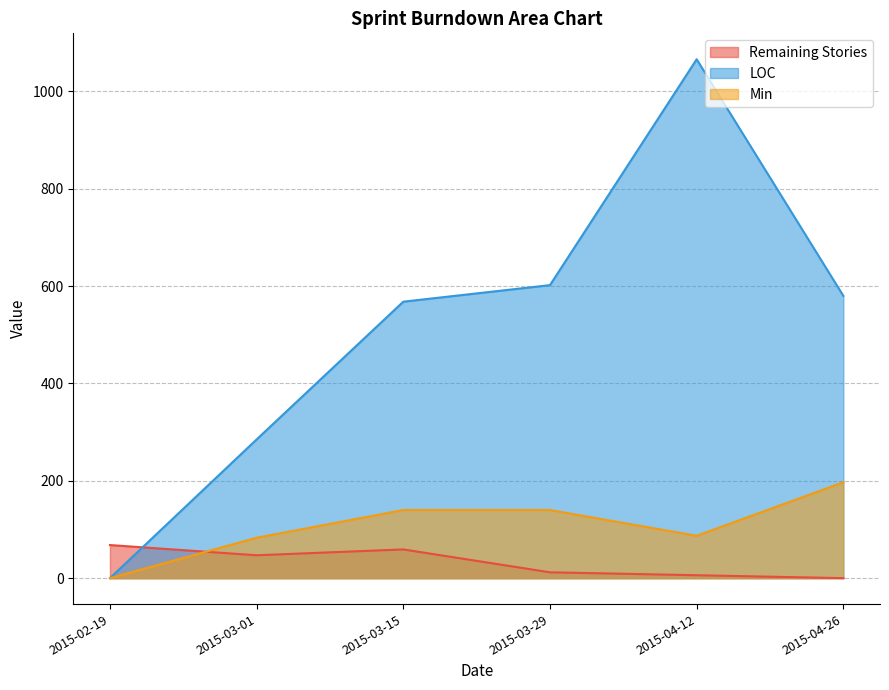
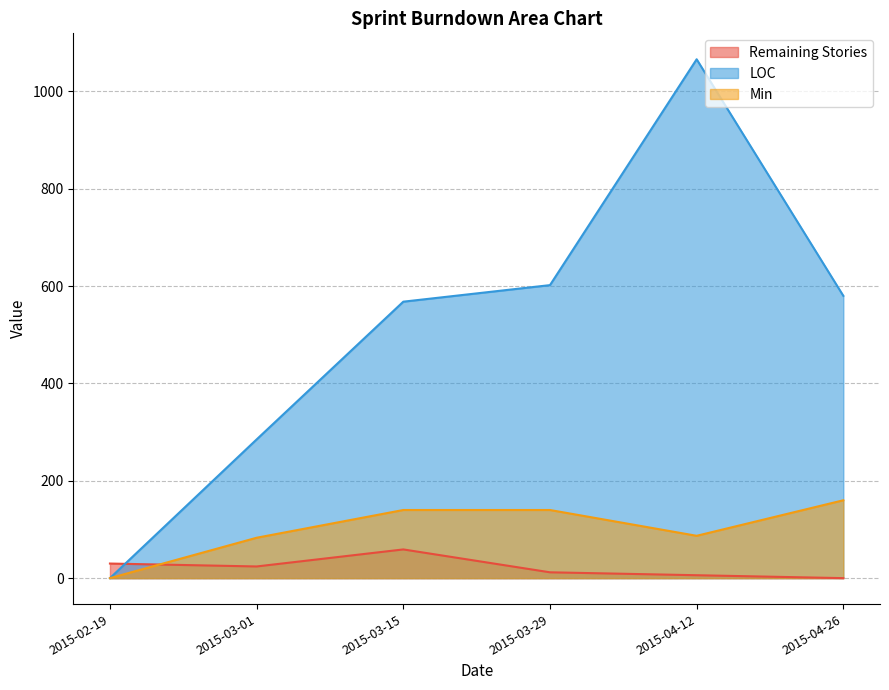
  {
    "Remaining Stories": {
-     "2015-02-19": 70,
-     "2015-03-01": 50,
+     "2015-02-19": 30,
+     "2015-03-01": 20,
      "2015-03-15": 60,
      "2015-03-29": 10,
      "2015-04-12": 10,
      "2015-04-26": 0
    },
    "LOC": {
      "2015-03-01": 290,
      "2015-03-15": 570,
      "2015-03-29": 600,
      "2015-04-12": 1070,
      "2015-04-26": 580
    },
    "Min": {
      "2015-03-01": 80,
      "2015-03-15": 140,
      "2015-03-29": 140,
      "2015-04-12": 90,
-     "2015-04-26": 200
+     "2015-04-26": 160
    }
  }
